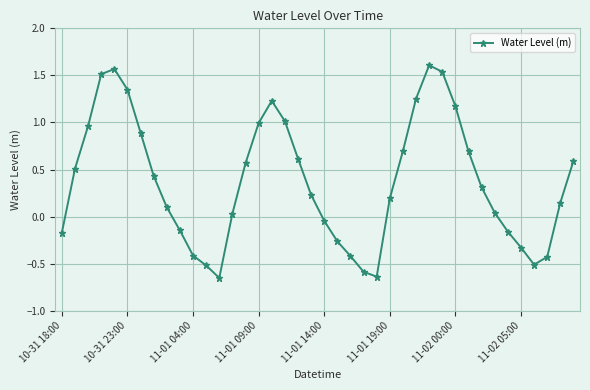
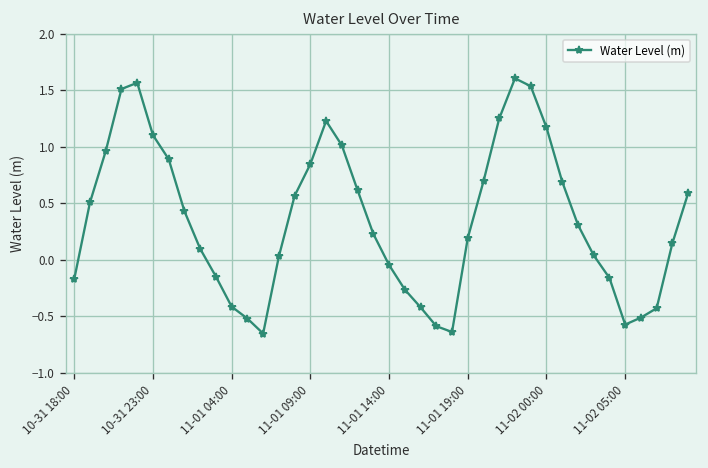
  {
    "10-31 18:00": -0.2,
-   "10-31 23:00": 1.3,
+   "10-31 23:00": 1.1,
    "11-01 04:00": -0.4,
-   "11-01 09:00": 1.0,
+   "11-01 09:00": 0.8,
    "11-01 14:00": 0.0,
    "11-01 19:00": 0.2,
    "11-02 00:00": 1.2,
-   "11-02 05:00": -0.3
+   "11-02 05:00": -0.6
  }
